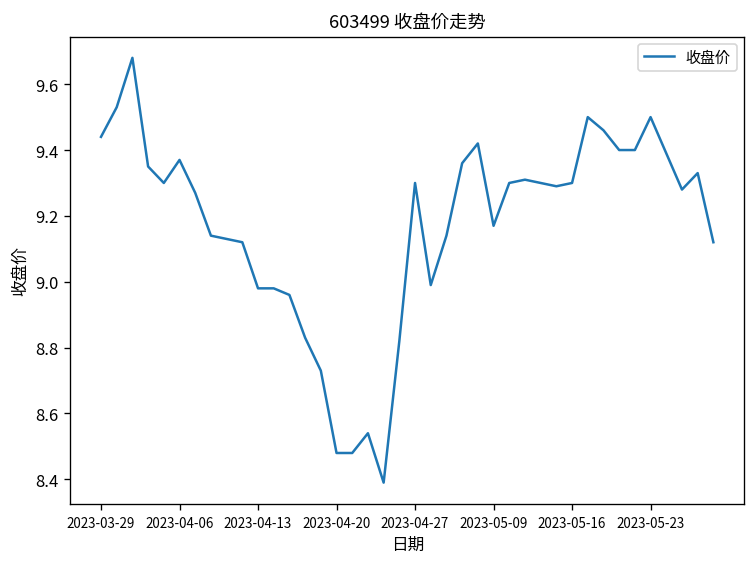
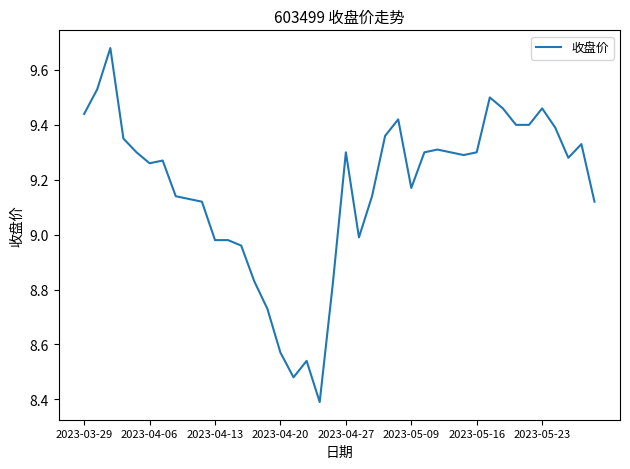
  {
    "2023-03-29": 9.44,
-   "2023-04-06": 9.37,
+   "2023-04-06": 9.26,
    "2023-04-13": 8.98,
-   "2023-04-20": 8.48,
+   "2023-04-20": 8.57,
    "2023-04-27": 9.30,
    "2023-05-09": 9.17,
    "2023-05-16": 9.30,
-   "2023-05-23": 9.50
+   "2023-05-23": 9.46
  }
